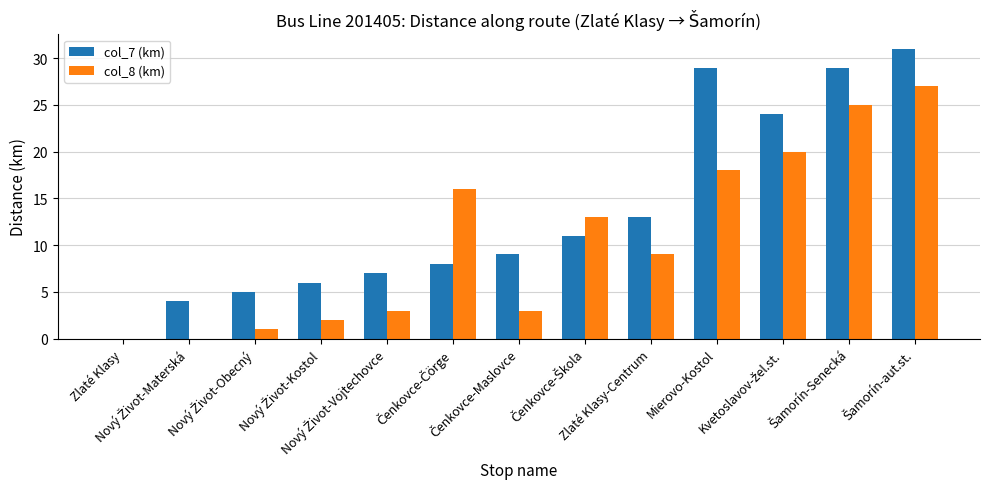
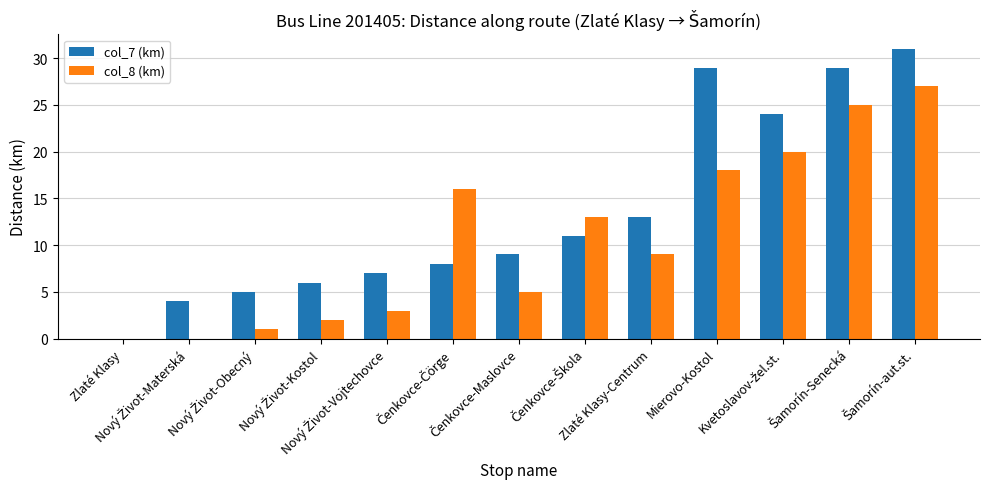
  {
    "col_7 (km)": {
      "Zlaté Klasy": 0,
      "Nový Život-Materská": 4,
      "Nový Život-Obecný": 5,
      "Nový Život-Kostol": 6,
      "Nový Život-Vojtechovce": 7,
      "Čenkovce-Čörge": 8,
      "Čenkovce-Maslovce": 9,
      "Čenkovce-Škola": 11,
      "Zlaté Klasy-Centrum": 13,
      "Mierovo-Kostol": 29,
      "Kvetoslavov-žel.st.": 24,
      "Šamorín-Senecká": 29,
      "Šamorín-aut.st.": 31
    },
    "col_8 (km)": {
      "Zlaté Klasy": 0,
      "Nový Život-Materská": 0,
      "Nový Život-Obecný": 1,
      "Nový Život-Kostol": 2,
      "Nový Život-Vojtechovce": 3,
      "Čenkovce-Čörge": 16,
-     "Čenkovce-Maslovce": 3,
+     "Čenkovce-Maslovce": 5,
      "Čenkovce-Škola": 13,
      "Zlaté Klasy-Centrum": 9,
      "Mierovo-Kostol": 18,
      "Kvetoslavov-žel.st.": 20,
      "Šamorín-Senecká": 25,
      "Šamorín-aut.st.": 27
    }
  }
